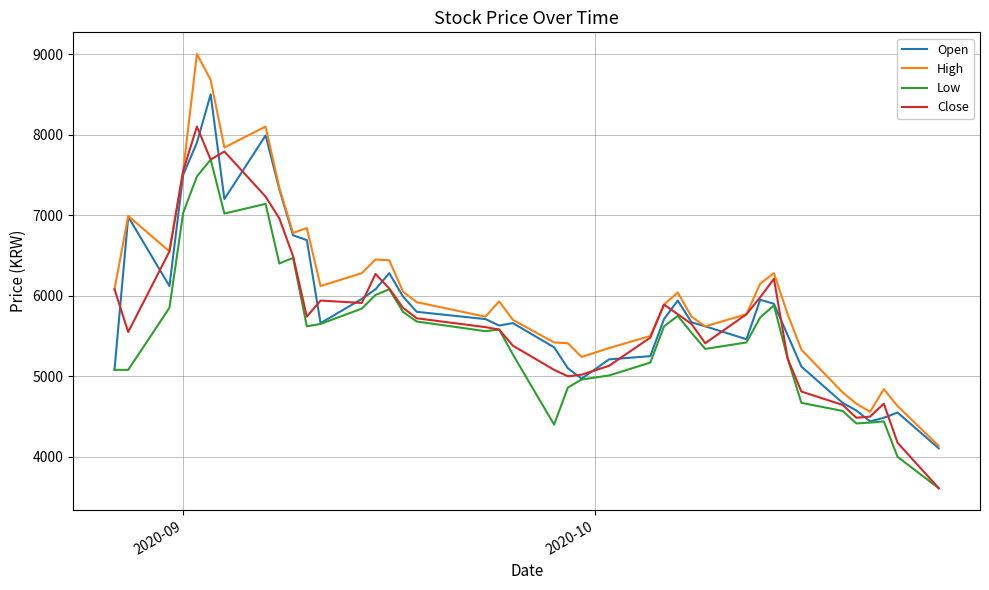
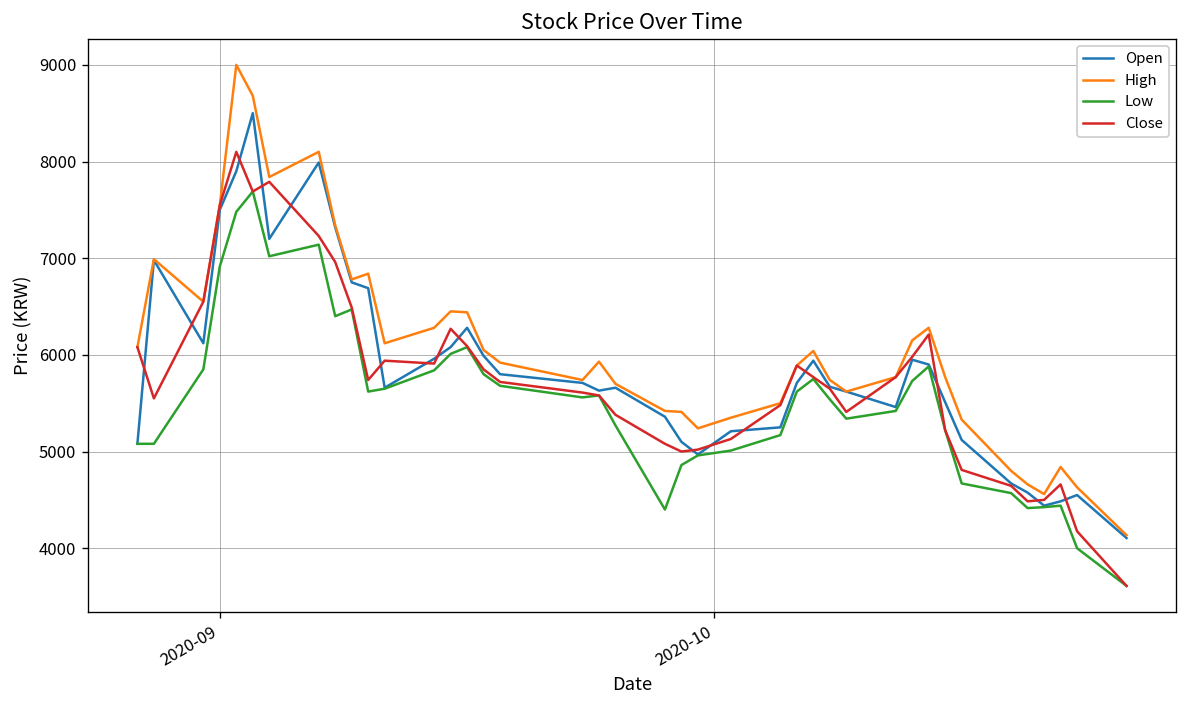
  {
    "Open": {
      "2020-09": 7500
    },
    "Low": {
-     "2020-09": 7000
+     "2020-09": 6900
    }
  }
